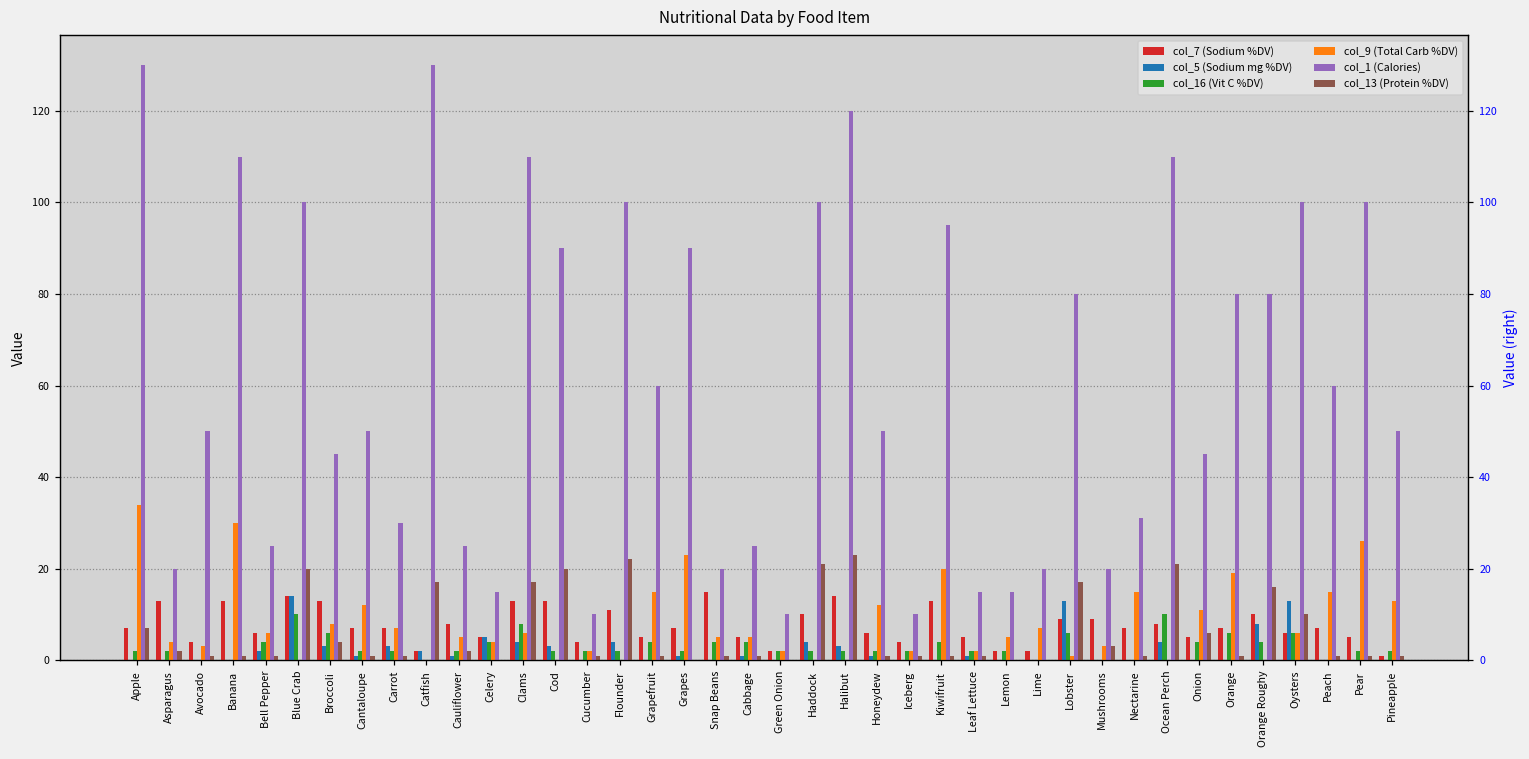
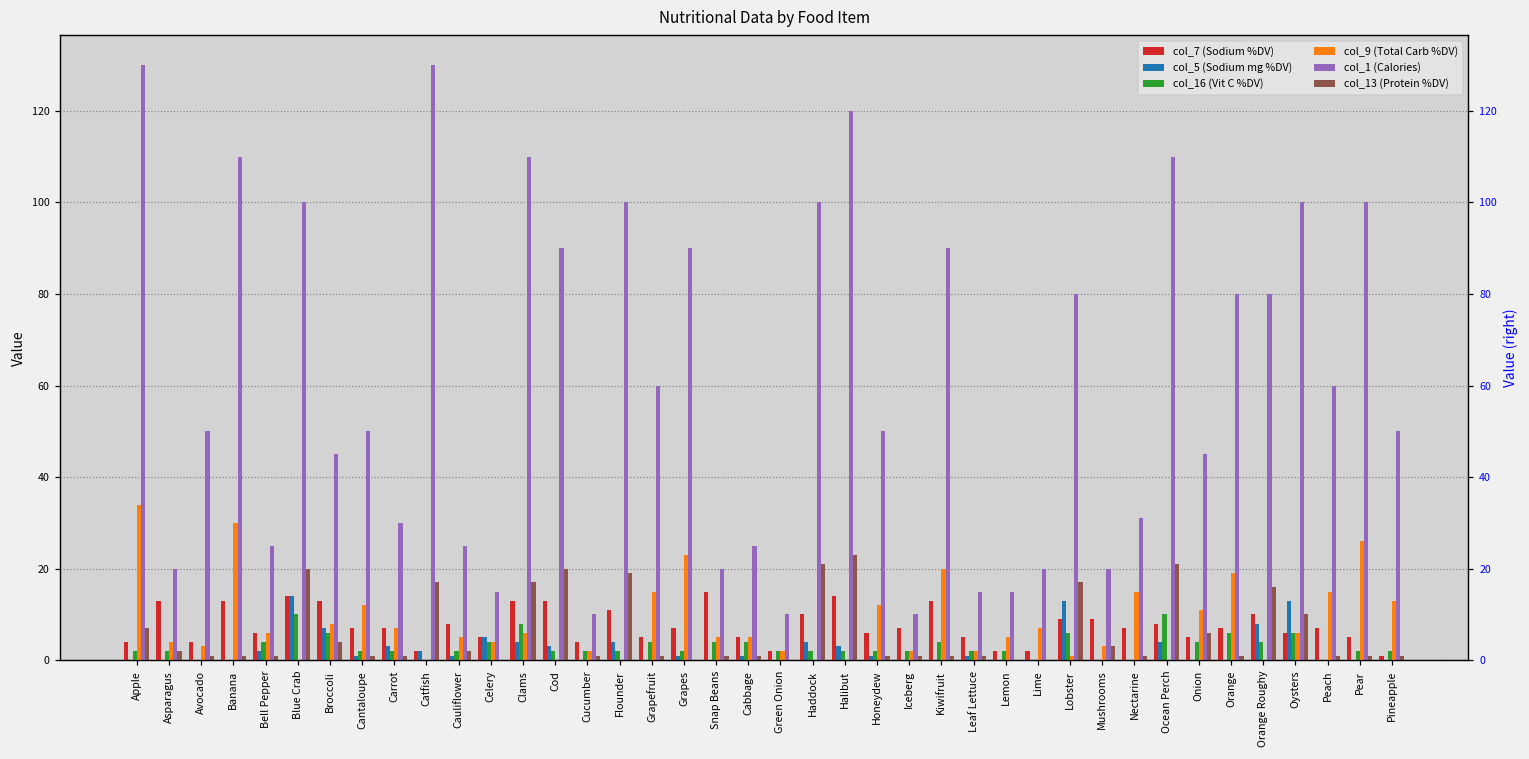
  {
    "col_7 (Sodium %DV)": {
-     "Apple": 7,
+     "Apple": 4,
      "Asparagus": 13,
      "Avocado": 4,
      "Banana": 13,
      "Bell Pepper": 6,
      "Blue Crab": 14,
      "Broccoli": 13,
      "Cantaloupe": 7,
      "Carrot": 7,
      "Catfish": 2,
      "Cauliflower": 8,
      "Celery": 5,
      "Clams": 13,
      "Cod": 13,
      "Cucumber": 4,
      "Flounder": 11,
      "Grapefruit": 5,
      "Grapes": 7,
      "Snap Beans": 15,
      "Cabbage": 5,
      "Green Onion": 2,
      "Haddock": 10,
      "Halibut": 14,
      "Honeydew": 6,
-     "Iceberg": 4,
+     "Iceberg": 7,
      "Kiwifruit": 13,
      "Leaf Lettuce": 5,
      "Lemon": 2,
      "Lime": 2,
      "Lobster": 9,
      "Mushrooms": 9,
      "Nectarine": 7,
      "Ocean Perch": 8,
      "Onion": 5,
      "Orange": 7,
      "Orange Roughy": 10,
      "Oysters": 6,
      "Peach": 7,
      "Pear": 5,
      "Pineapple": 1
    },
    "col_5 (Sodium mg %DV)": {
      "Apple": 0,
      "Asparagus": 0,
      "Avocado": 0,
      "Banana": 0,
      "Bell Pepper": 2,
      "Blue Crab": 14,
-     "Broccoli": 3,
+     "Broccoli": 7,
      "Cantaloupe": 1,
      "Carrot": 3,
      "Catfish": 2,
      "Cauliflower": 1,
      "Celery": 5,
      "Clams": 4,
      "Cod": 3,
      "Cucumber": 0,
      "Flounder": 4,
      "Grapefruit": 0,
      "Grapes": 1,
      "Snap Beans": 0,
      "Cabbage": 1,
      "Green Onion": 0,
      "Haddock": 4,
      "Halibut": 3,
      "Honeydew": 1,
      "Iceberg": 0,
      "Kiwifruit": 0,
      "Leaf Lettuce": 1,
      "Lemon": 0,
      "Lime": 0,
      "Lobster": 13,
      "Mushrooms": 0,
      "Nectarine": 0,
      "Ocean Perch": 4,
      "Onion": 0,
      "Orange": 0,
      "Orange Roughy": 8,
      "Oysters": 13,
      "Peach": 0,
      "Pear": 0,
      "Pineapple": 0
    },
    "col_1 (Calories)": {
      "Apple": 130,
      "Asparagus": 20,
      "Avocado": 50,
      "Banana": 110,
      "Bell Pepper": 25,
      "Blue Crab": 100,
      "Broccoli": 45,
      "Cantaloupe": 50,
      "Carrot": 30,
      "Catfish": 130,
      "Cauliflower": 25,
      "Celery": 15,
      "Clams": 110,
      "Cod": 90,
      "Cucumber": 10,
      "Flounder": 100,
      "Grapefruit": 60,
      "Grapes": 90,
      "Snap Beans": 20,
      "Cabbage": 25,
      "Green Onion": 10,
      "Haddock": 100,
      "Halibut": 120,
      "Honeydew": 50,
      "Iceberg": 10,
-     "Kiwifruit": 95,
+     "Kiwifruit": 90,
      "Leaf Lettuce": 15,
      "Lemon": 15,
      "Lime": 20,
      "Lobster": 80,
      "Mushrooms": 20,
      "Nectarine": 31,
      "Ocean Perch": 110,
      "Onion": 45,
      "Orange": 80,
      "Orange Roughy": 80,
      "Oysters": 100,
      "Peach": 60,
      "Pear": 100,
      "Pineapple": 50
    },
    "col_13 (Protein %DV)": {
      "Apple": 7,
      "Asparagus": 2,
      "Avocado": 1,
      "Banana": 1,
      "Bell Pepper": 1,
      "Blue Crab": 20,
      "Broccoli": 4,
      "Cantaloupe": 1,
      "Carrot": 1,
      "Catfish": 17,
      "Cauliflower": 2,
      "Celery": 0,
      "Clams": 17,
      "Cod": 20,
      "Cucumber": 1,
-     "Flounder": 22,
+     "Flounder": 19,
      "Grapefruit": 1,
      "Grapes": 0,
      "Snap Beans": 1,
      "Cabbage": 1,
      "Green Onion": 0,
      "Haddock": 21,
      "Halibut": 23,
      "Honeydew": 1,
      "Iceberg": 1,
      "Kiwifruit": 1,
      "Leaf Lettuce": 1,
      "Lemon": 0,
      "Lime": 0,
      "Lobster": 17,
      "Mushrooms": 3,
      "Nectarine": 1,
      "Ocean Perch": 21,
      "Onion": 6,
      "Orange": 1,
      "Orange Roughy": 16,
      "Oysters": 10,
      "Peach": 1,
      "Pear": 1,
      "Pineapple": 1
    }
  }
